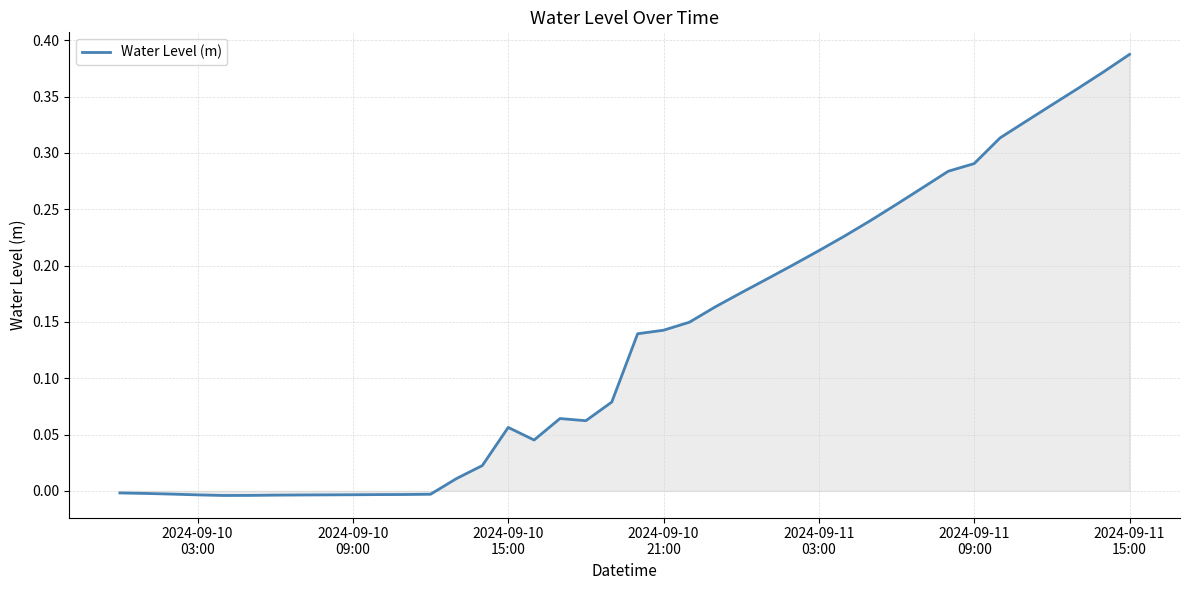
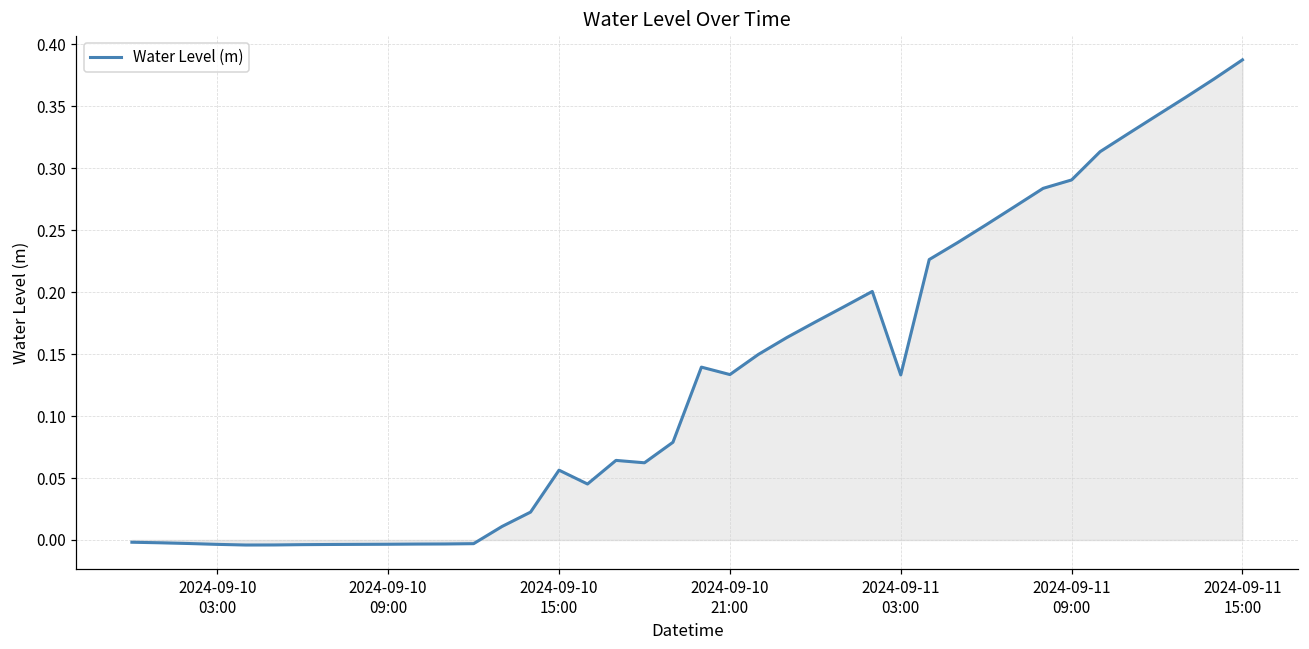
  {
    "Water Level (m)": {
      "2024-09-10 03:00": -0.004,
      "2024-09-10 09:00": -0.003,
-     "2024-09-10 21:00": 0.143,
-     "2024-09-11 03:00": 0.213
+     "2024-09-10 21:00": 0.133,
+     "2024-09-11 03:00": 0.133
    }
  }
